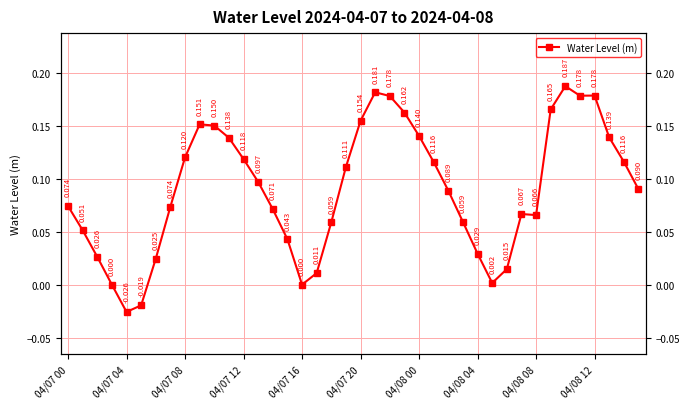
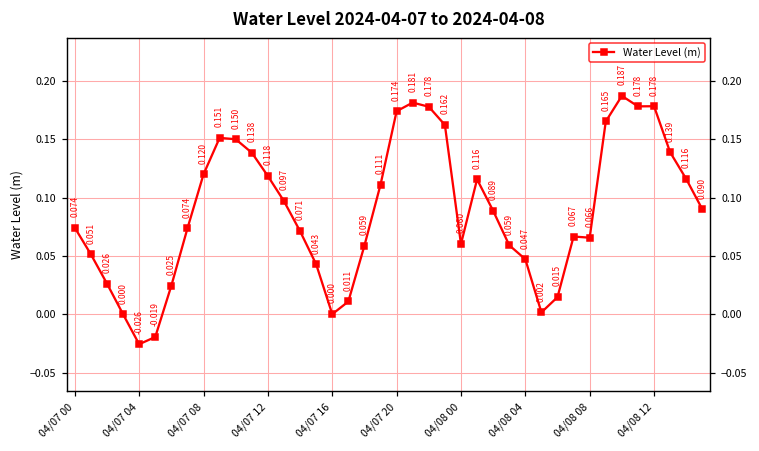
  {
    "04/07 00": 0.074,
    "04/07 04": -0.026,
    "04/07 08": 0.120,
    "04/07 12": 0.118,
    "04/07 16": 0.000,
-   "04/07 20": 0.154,
-   "04/08 00": 0.140,
-   "04/08 04": 0.029,
+   "04/07 20": 0.174,
+   "04/08 00": 0.060,
+   "04/08 04": 0.047,
    "04/08 08": 0.066,
    "04/08 12": 0.178
  }
